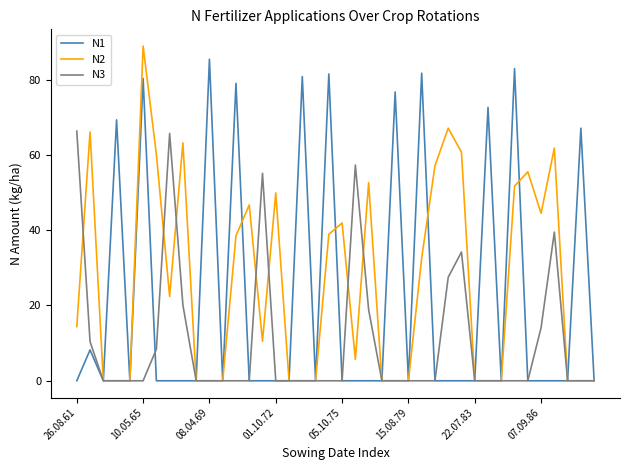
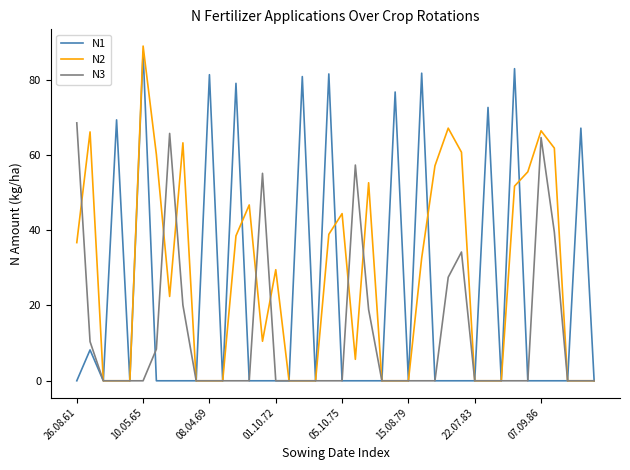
  {
    "N1": {
      "26.08.61": 0,
-     "10.05.65": 80,
-     "08.04.69": 85,
+     "10.05.65": 87,
+     "08.04.69": 81,
      "07.09.86": 0
    },
    "N2": {
-     "26.08.61": 14,
+     "26.08.61": 37,
      "10.05.65": 89,
-     "01.10.72": 50,
-     "05.10.75": 42,
-     "07.09.86": 45
+     "01.10.72": 30,
+     "05.10.75": 44,
+     "07.09.86": 66
    },
    "N3": {
-     "26.08.61": 66,
+     "26.08.61": 69,
      "10.05.65": 0,
-     "07.09.86": 14
+     "07.09.86": 65
    }
  }
